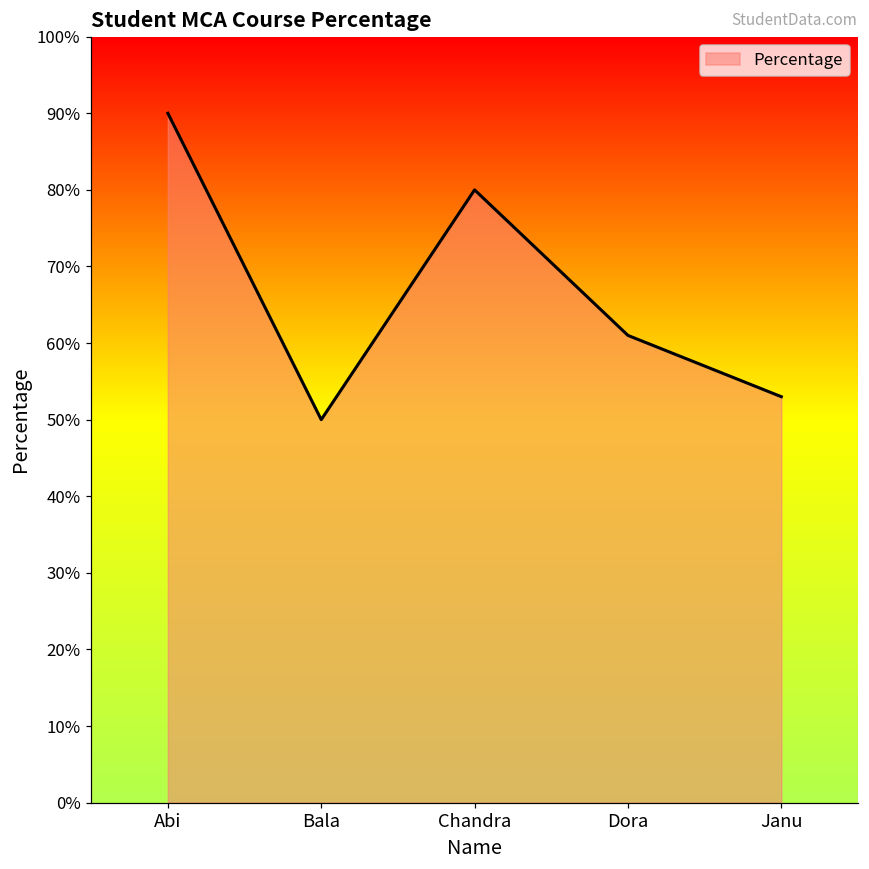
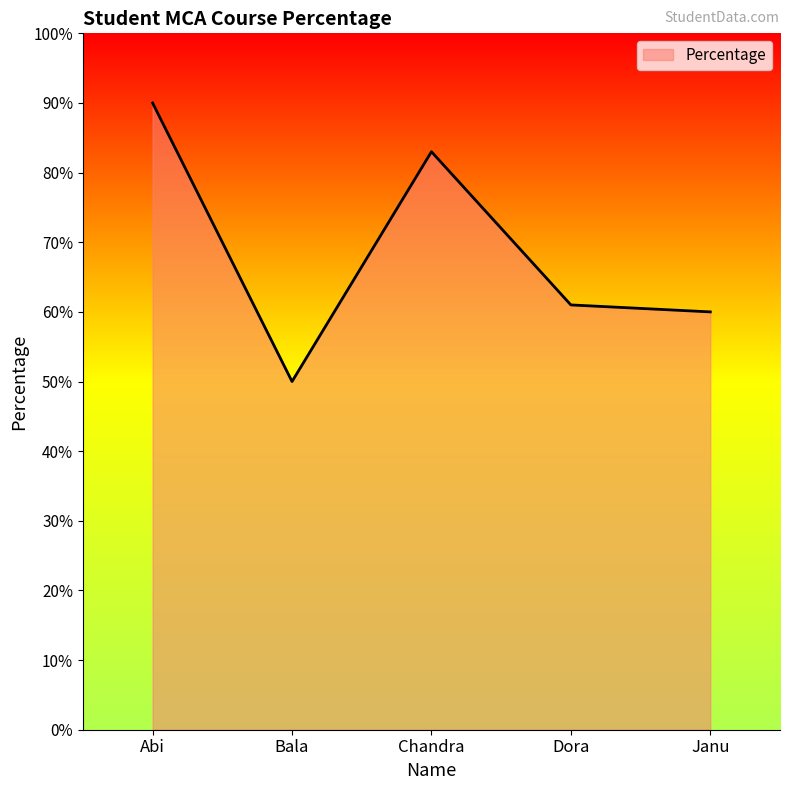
  {
    "Abi": "90%",
    "Bala": "50%",
-   "Chandra": "80%",
+   "Chandra": "83%",
    "Dora": "61%",
-   "Janu": "53%"
+   "Janu": "60%"
  }
